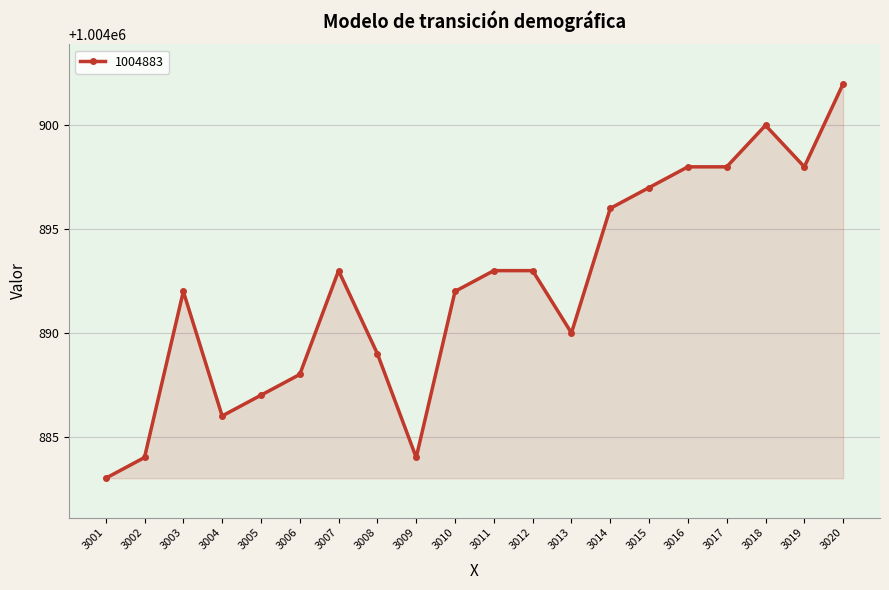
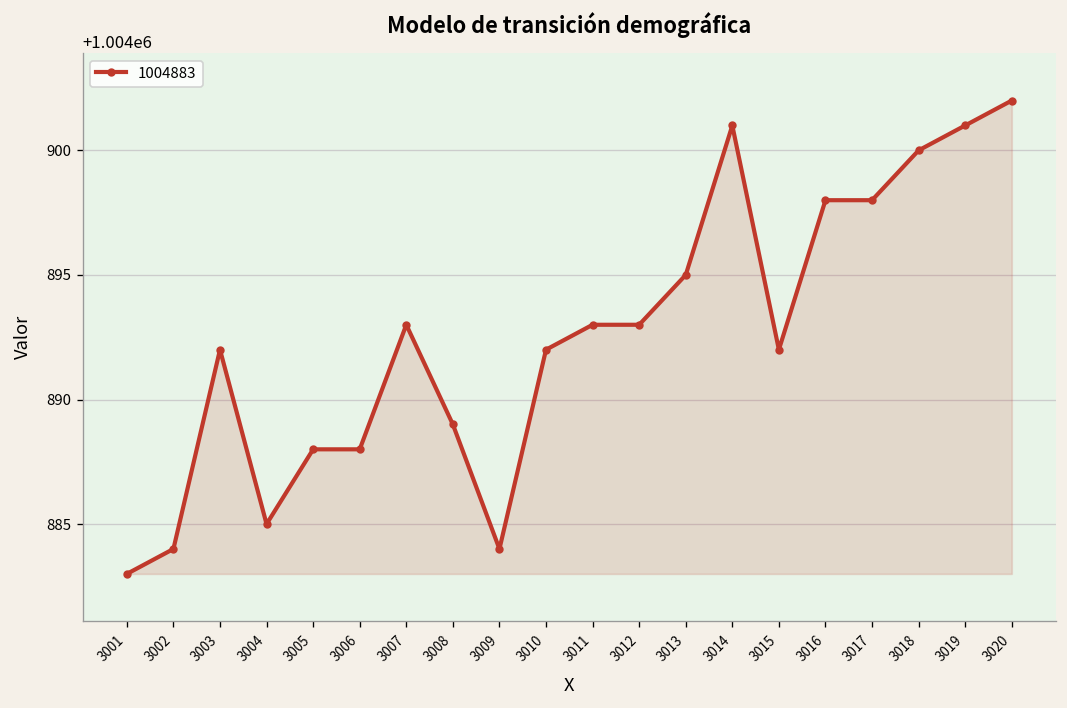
  {
    "3001": 1004883,
    "3002": 1004884,
    "3003": 1004892,
-   "3004": 1004886,
-   "3005": 1004887,
+   "3004": 1004885,
+   "3005": 1004888,
    "3006": 1004888,
    "3007": 1004893,
    "3008": 1004889,
    "3009": 1004884,
    "3010": 1004892,
    "3011": 1004893,
    "3012": 1004893,
-   "3013": 1004890,
-   "3014": 1004896,
-   "3015": 1004897,
+   "3013": 1004895,
+   "3014": 1004901,
+   "3015": 1004892,
    "3016": 1004898,
    "3017": 1004898,
    "3018": 1004900,
-   "3019": 1004898,
+   "3019": 1004901,
    "3020": 1004902
  }
